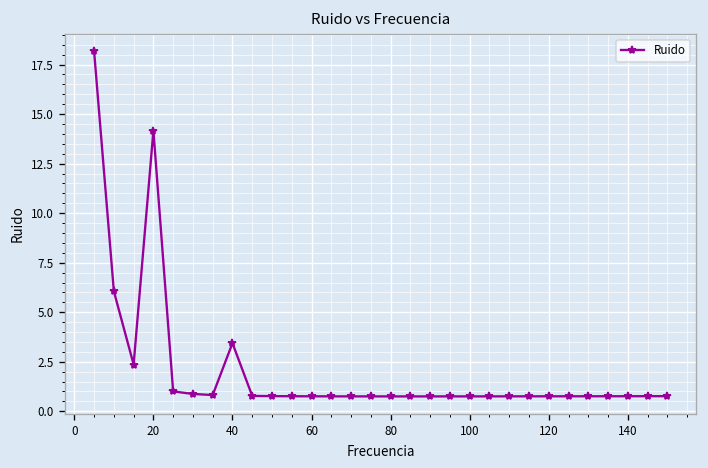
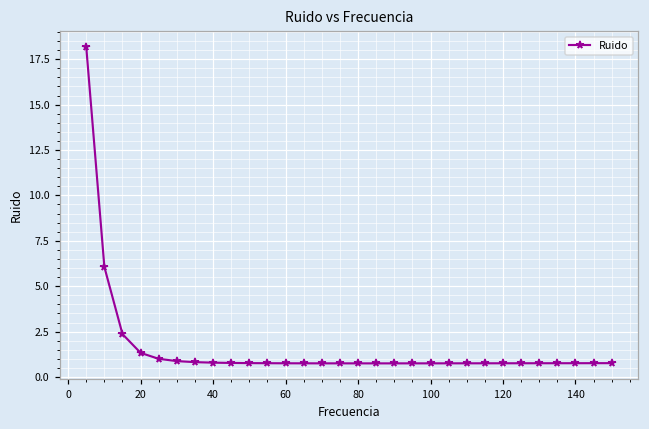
  {
-   "20": 14.2,
-   "40": 3.4,
+   "20": 1.3,
+   "40": 0.8,
    "60": 0.8,
    "80": 0.8,
    "100": 0.8,
    "120": 0.8,
    "140": 0.8
  }
